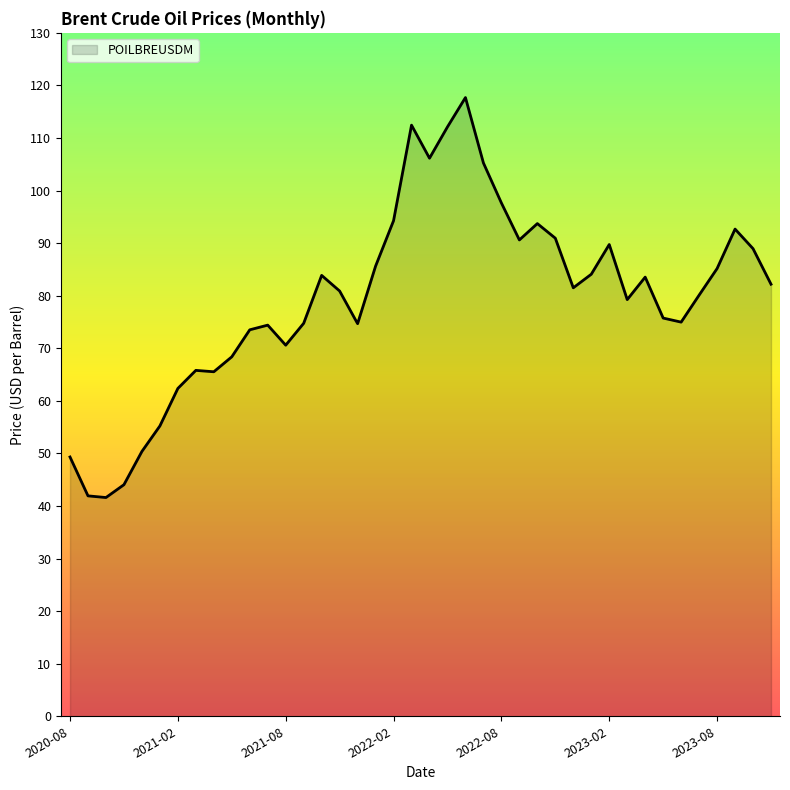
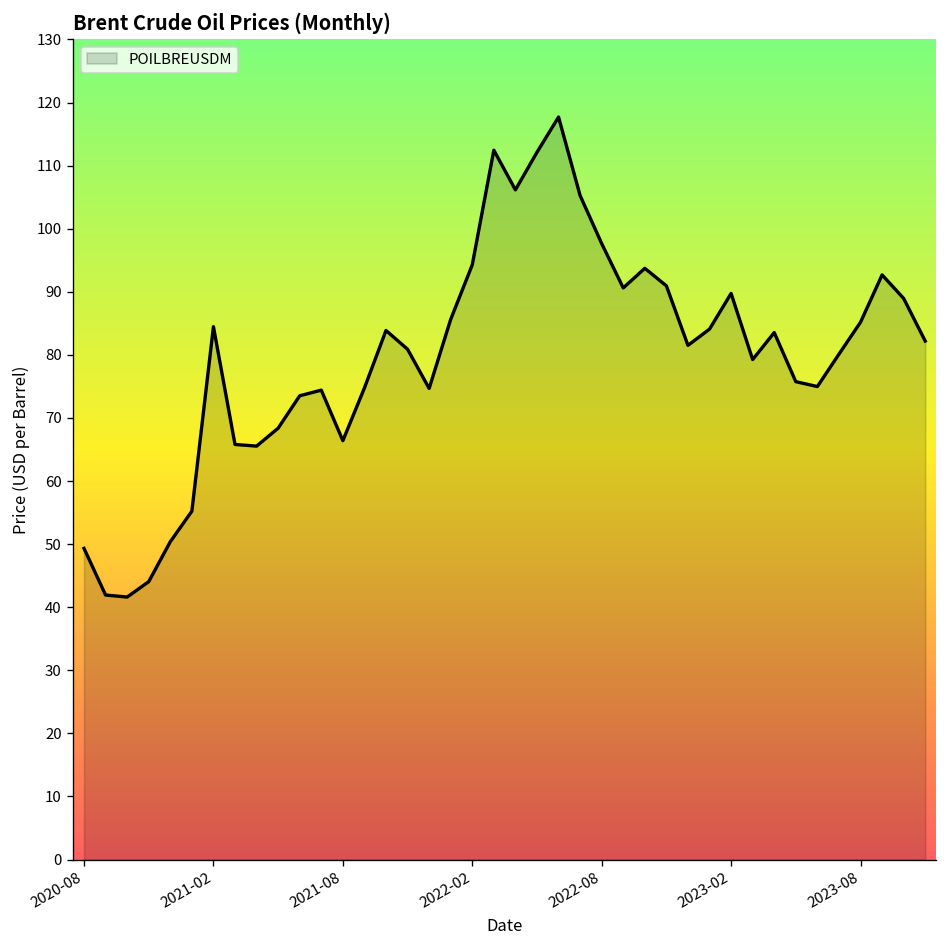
  {
    "2020-08": 49,
-   "2021-02": 62,
-   "2021-08": 71,
+   "2021-02": 84,
+   "2021-08": 66,
    "2022-02": 94,
    "2022-08": 98,
    "2023-02": 90,
    "2023-08": 85
  }
